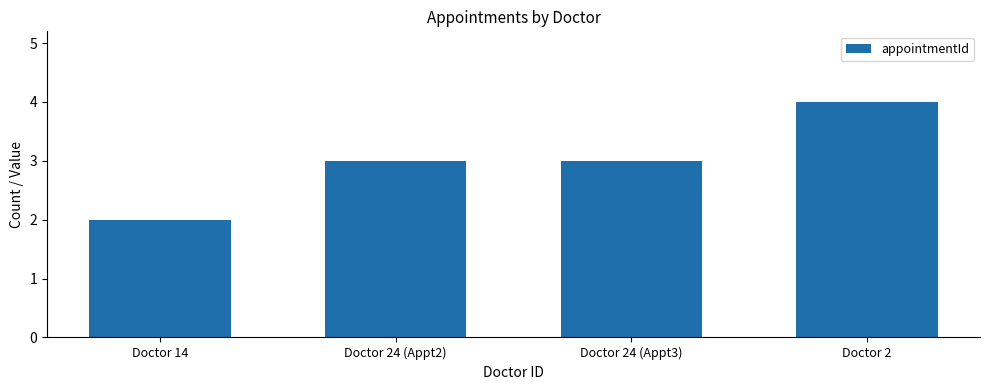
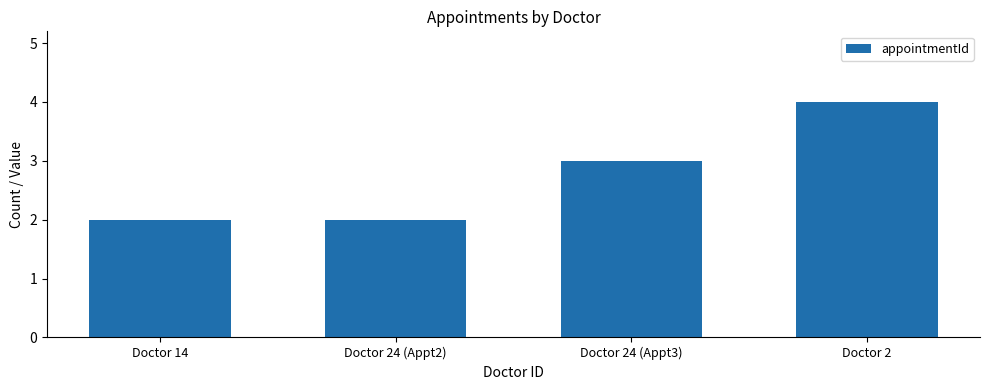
  {
    "Doctor 14": 2,
-   "Doctor 24 (Appt2)": 3,
+   "Doctor 24 (Appt2)": 2,
    "Doctor 24 (Appt3)": 3,
    "Doctor 2": 4
  }
